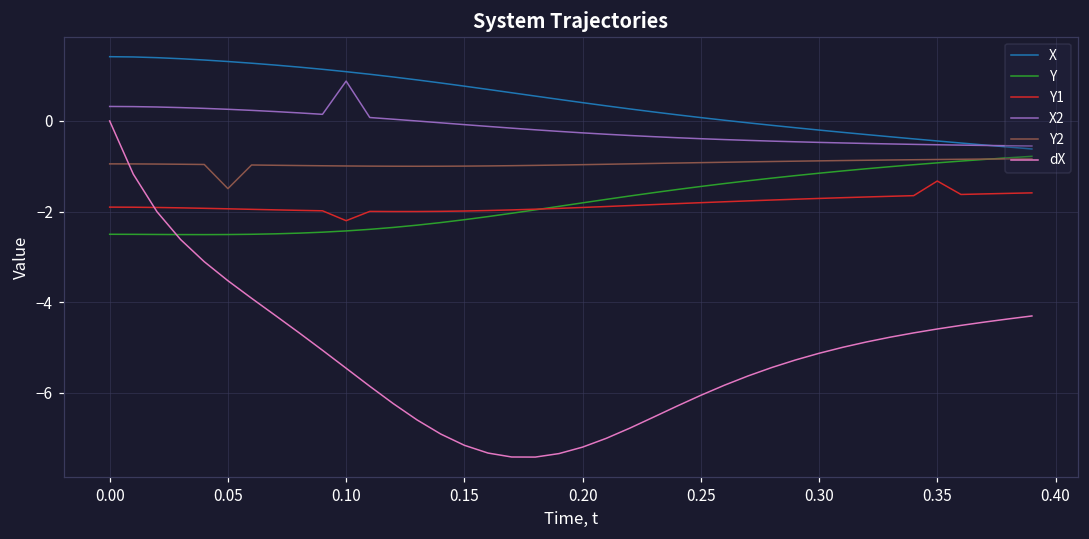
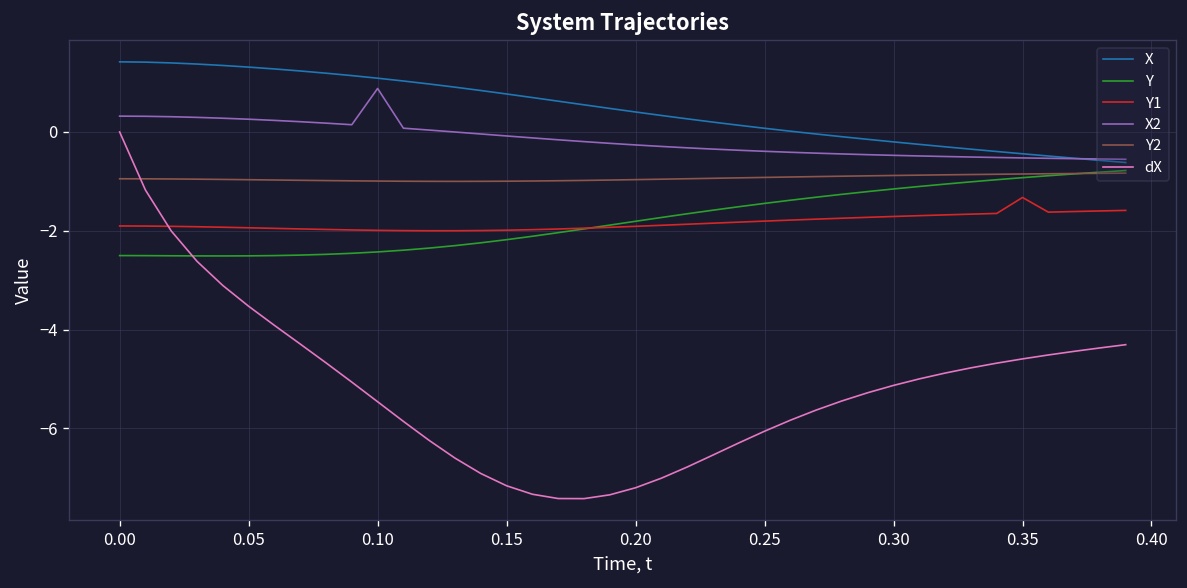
  {
    "X": {
      "0.00": 1.4,
      "0.05": 1.3,
      "0.10": 1.1,
      "0.15": 0.8,
      "0.20": 0.4,
      "0.25": 0.1,
      "0.30": -0.2,
      "0.35": -0.4
    },
    "Y": {
      "0.00": -2.5,
      "0.05": -2.5,
      "0.10": -2.4,
      "0.15": -2.2,
      "0.20": -1.8,
      "0.25": -1.4,
      "0.30": -1.2,
      "0.35": -0.9
    },
    "Y1": {
      "0.00": -1.9,
      "0.05": -1.9,
-     "0.10": -2.2,
+     "0.10": -2.0,
      "0.15": -2.0,
      "0.20": -1.9,
      "0.25": -1.8,
      "0.30": -1.7,
      "0.35": -1.3
    },
    "X2": {
      "0.00": 0.3,
      "0.05": 0.3,
      "0.10": 0.9,
      "0.15": -0.1,
      "0.20": -0.3,
      "0.25": -0.4,
      "0.30": -0.5,
      "0.35": -0.5
    },
    "Y2": {
      "0.00": -0.9,
-     "0.05": -1.5,
+     "0.05": -1.0,
      "0.10": -1.0,
      "0.15": -1.0,
      "0.20": -1.0,
      "0.25": -0.9,
      "0.30": -0.9,
      "0.35": -0.9
    },
    "dX": {
      "0.00": 0.0,
      "0.05": -3.5,
      "0.10": -5.5,
      "0.15": -7.2,
      "0.20": -7.2,
      "0.25": -6.1,
      "0.30": -5.1,
      "0.35": -4.6
    }
  }
